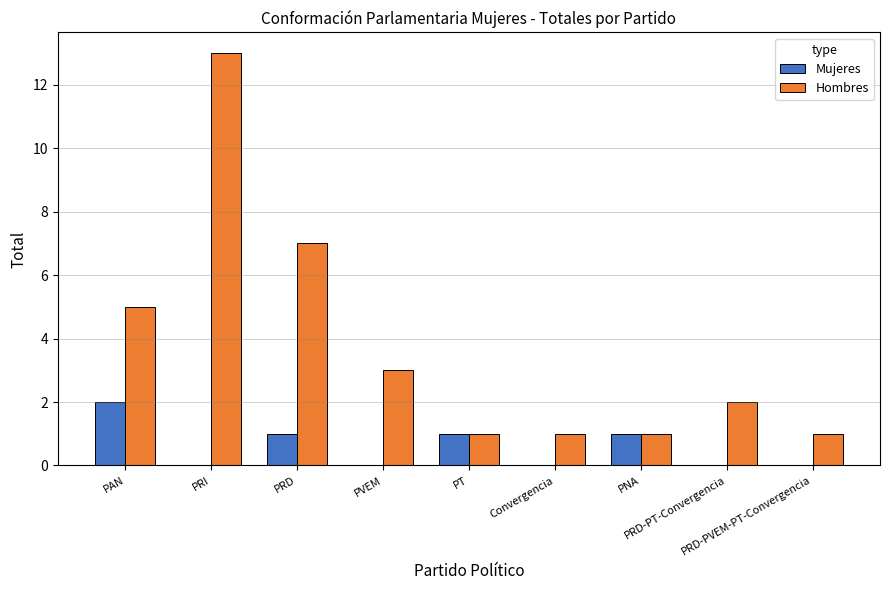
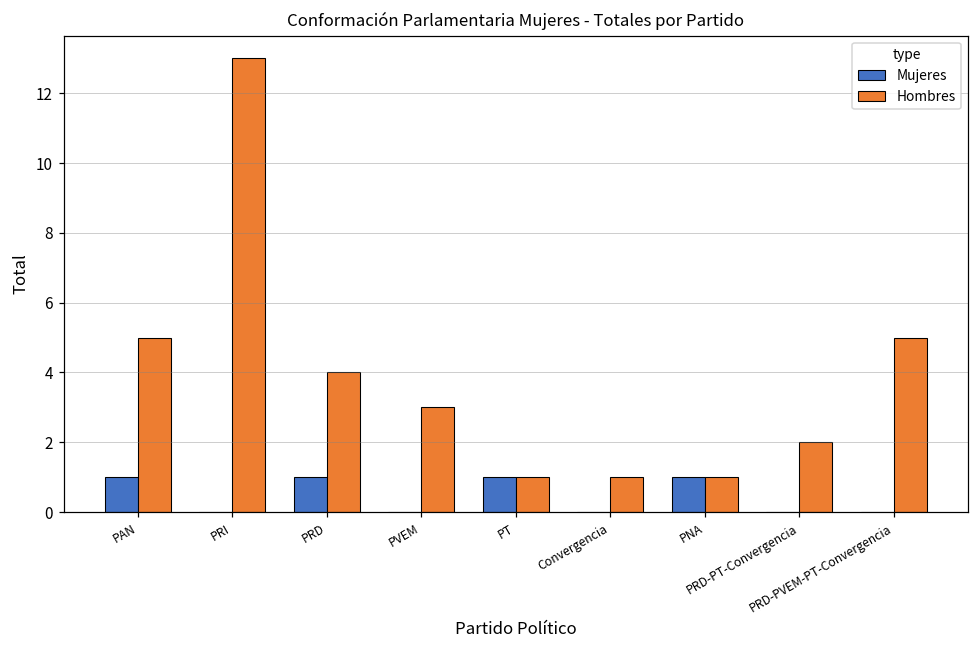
  {
    "Mujeres": {
-     "PAN": 2,
+     "PAN": 1,
      "PRI": 0,
      "PRD": 1,
      "PVEM": 0,
      "PT": 1,
      "Convergencia": 0,
      "PNA": 1,
      "PRD-PT-Convergencia": 0,
      "PRD-PVEM-PT-Convergencia": 0
    },
    "Hombres": {
      "PAN": 5,
      "PRI": 13,
-     "PRD": 7,
+     "PRD": 4,
      "PVEM": 3,
      "PT": 1,
      "Convergencia": 1,
      "PNA": 1,
      "PRD-PT-Convergencia": 2,
-     "PRD-PVEM-PT-Convergencia": 1
+     "PRD-PVEM-PT-Convergencia": 5
    }
  }
